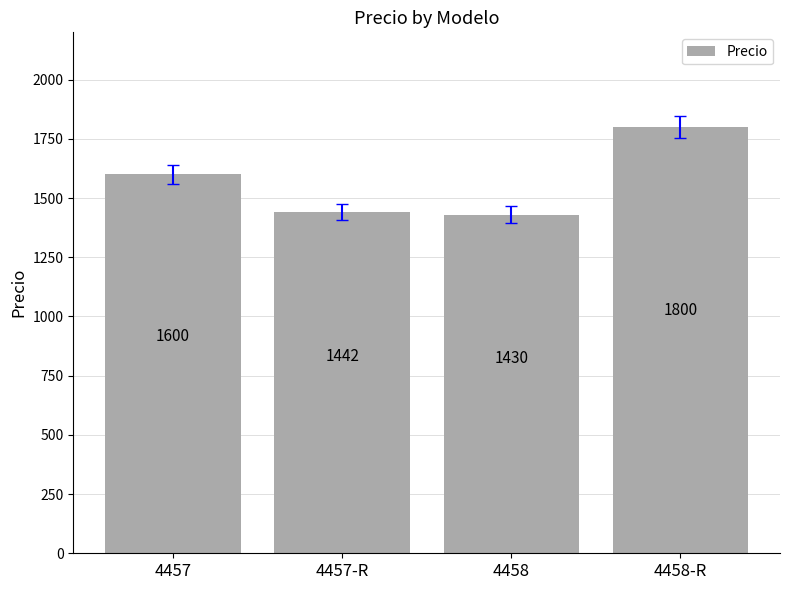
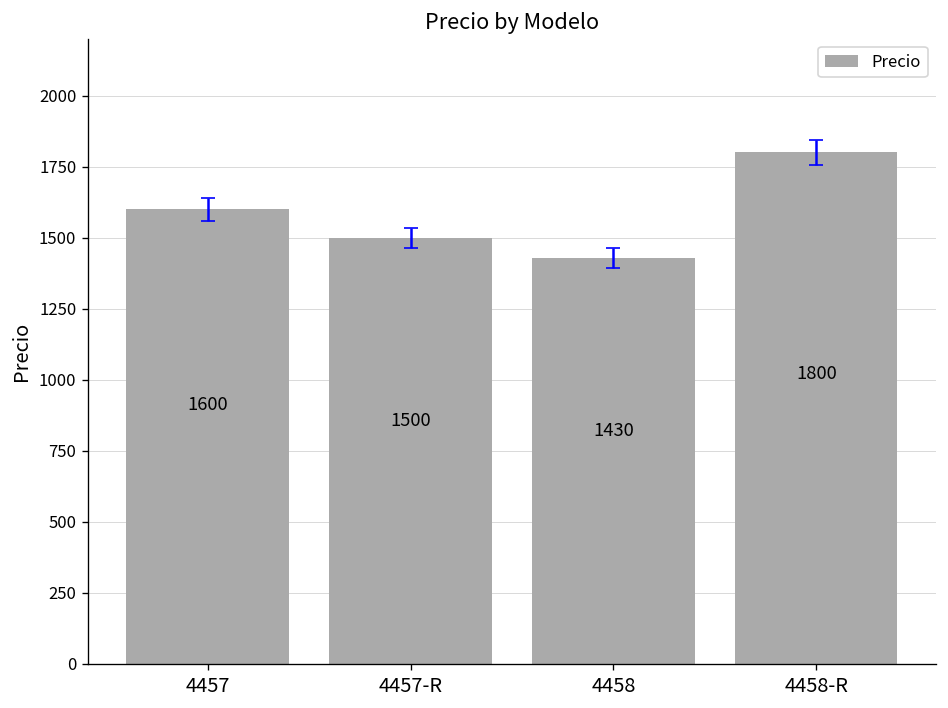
  {
    "Precio": {
      "4457": 1600,
-     "4457-R": 1442,
+     "4457-R": 1500,
      "4458": 1430,
      "4458-R": 1800
    }
  }
